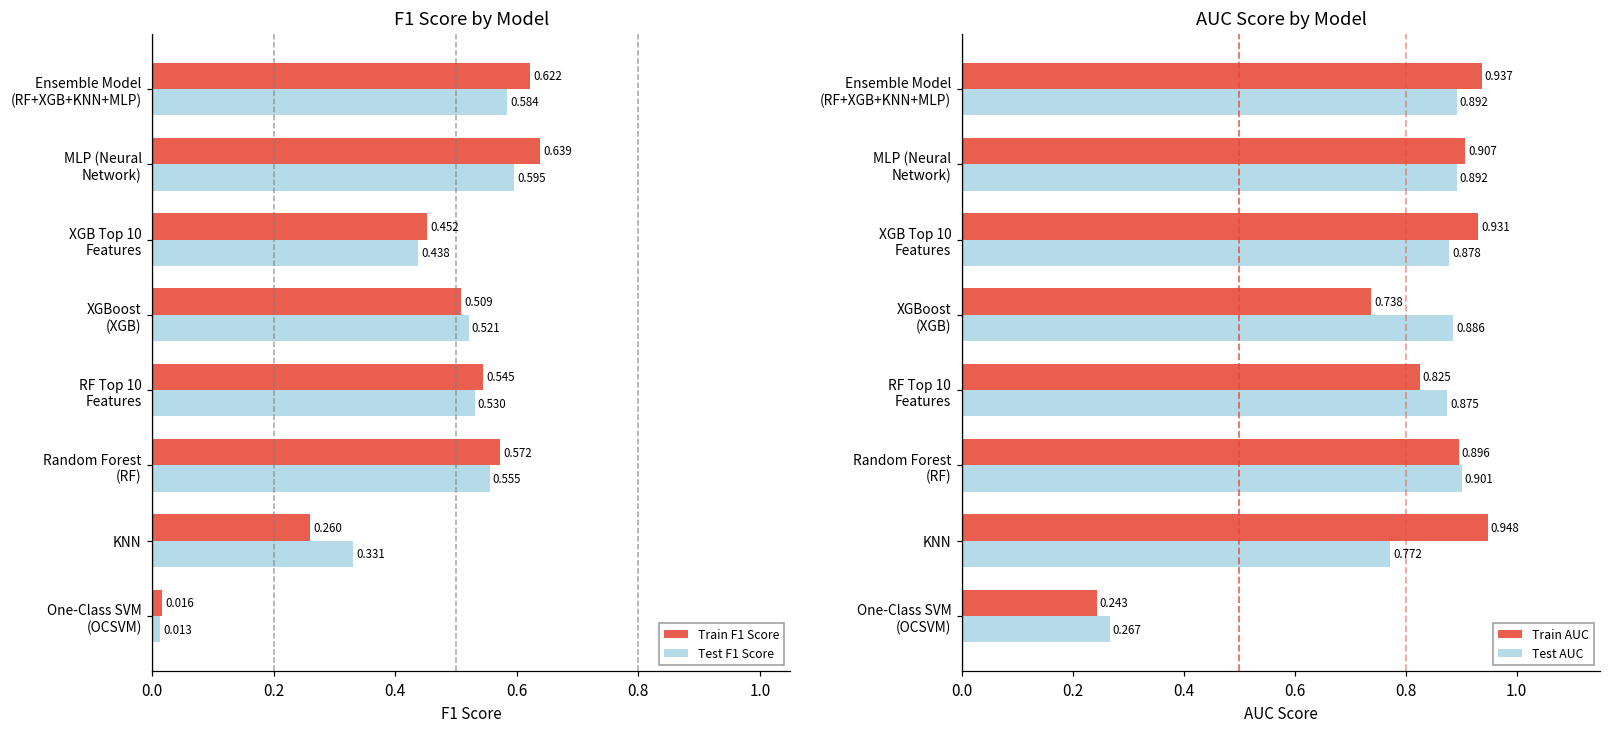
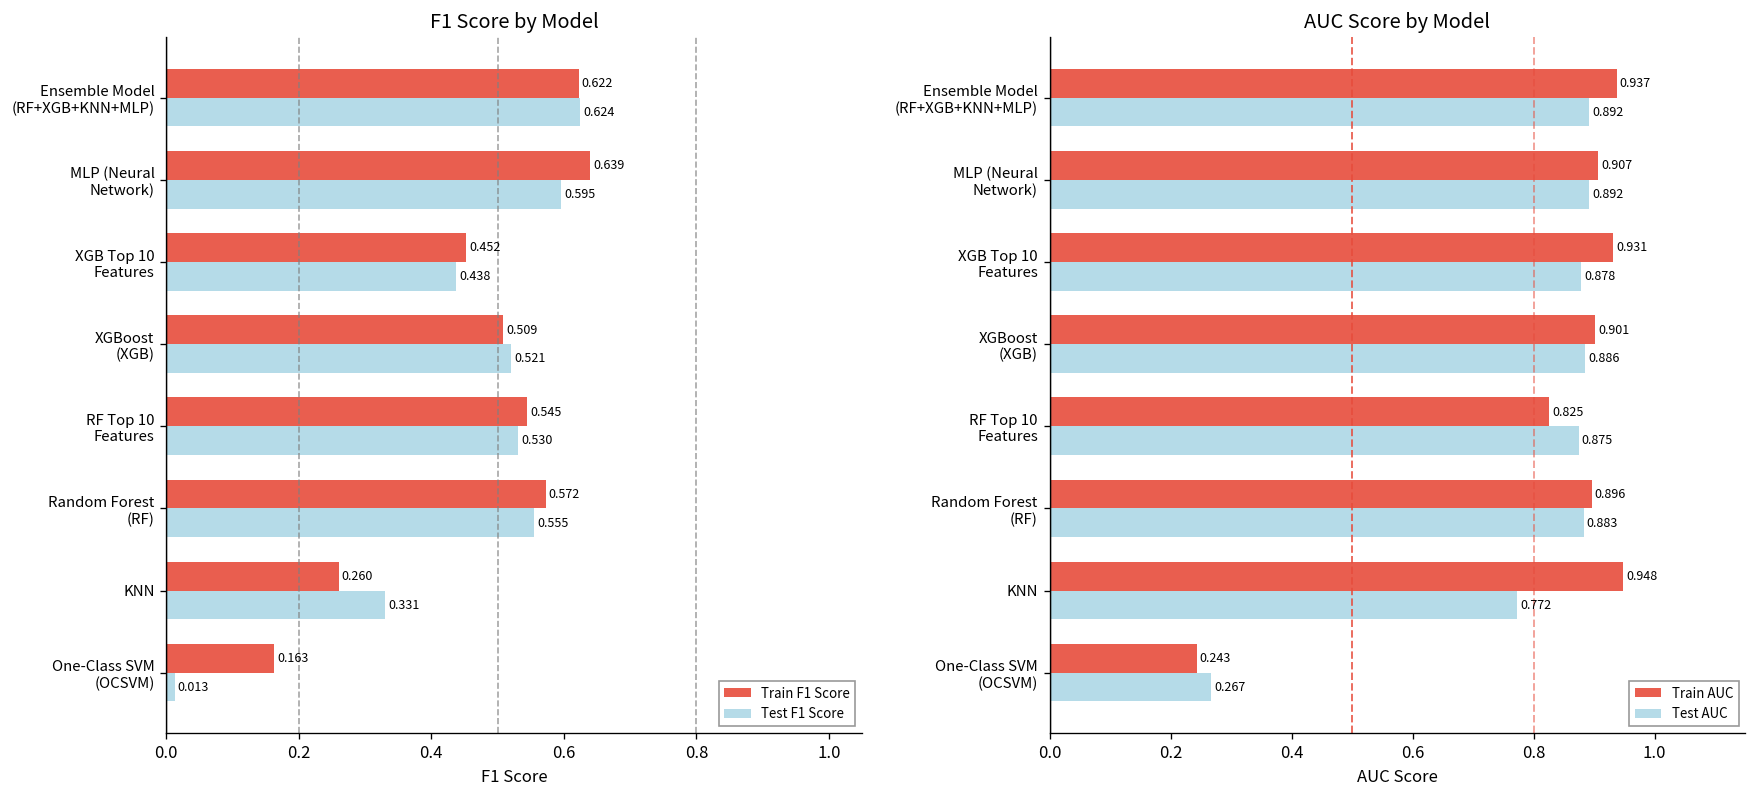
  {
    "F1 Score by Model": {
      "Train F1 Score": {
        "Ensemble Model (RF+XGB+KNN+MLP)": 0.622,
        "MLP (Neural Network)": 0.639,
        "XGB Top 10 Features": 0.452,
        "XGBoost (XGB)": 0.509,
        "RF Top 10 Features": 0.545,
        "Random Forest (RF)": 0.572,
        "KNN": 0.260,
-       "One-Class SVM (OCSVM)": 0.016
+       "One-Class SVM (OCSVM)": 0.163
      },
      "Test F1 Score": {
-       "Ensemble Model (RF+XGB+KNN+MLP)": 0.584,
+       "Ensemble Model (RF+XGB+KNN+MLP)": 0.624,
        "MLP (Neural Network)": 0.595,
        "XGB Top 10 Features": 0.438,
        "XGBoost (XGB)": 0.521,
        "RF Top 10 Features": 0.530,
        "Random Forest (RF)": 0.555,
        "KNN": 0.331,
        "One-Class SVM (OCSVM)": 0.013
      }
    },
    "AUC Score by Model": {
      "Train AUC": {
        "Ensemble Model (RF+XGB+KNN+MLP)": 0.937,
        "MLP (Neural Network)": 0.907,
        "XGB Top 10 Features": 0.931,
-       "XGBoost (XGB)": 0.738,
+       "XGBoost (XGB)": 0.901,
        "RF Top 10 Features": 0.825,
        "Random Forest (RF)": 0.896,
        "KNN": 0.948,
        "One-Class SVM (OCSVM)": 0.243
      },
      "Test AUC": {
        "Ensemble Model (RF+XGB+KNN+MLP)": 0.892,
        "MLP (Neural Network)": 0.892,
        "XGB Top 10 Features": 0.878,
        "XGBoost (XGB)": 0.886,
        "RF Top 10 Features": 0.875,
-       "Random Forest (RF)": 0.901,
+       "Random Forest (RF)": 0.883,
        "KNN": 0.772,
        "One-Class SVM (OCSVM)": 0.267
      }
    }
  }
